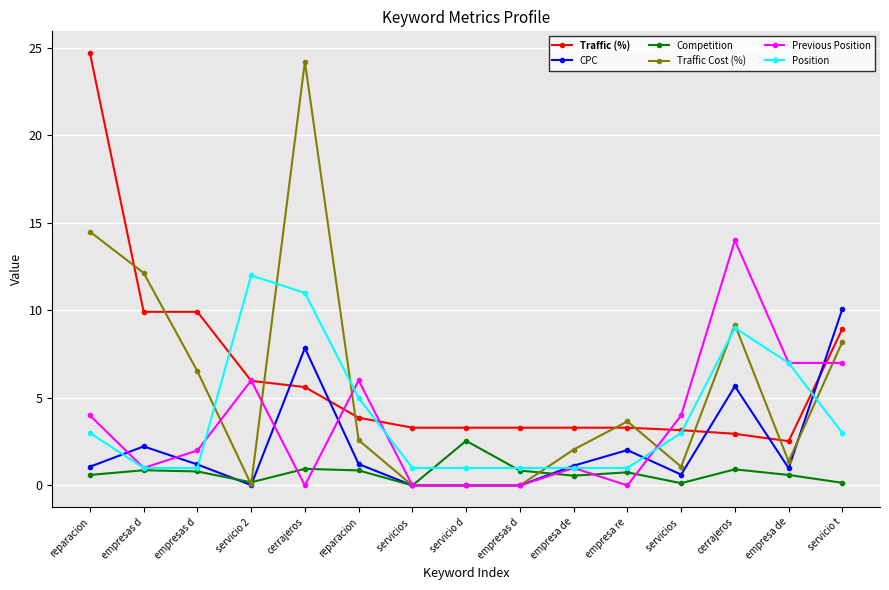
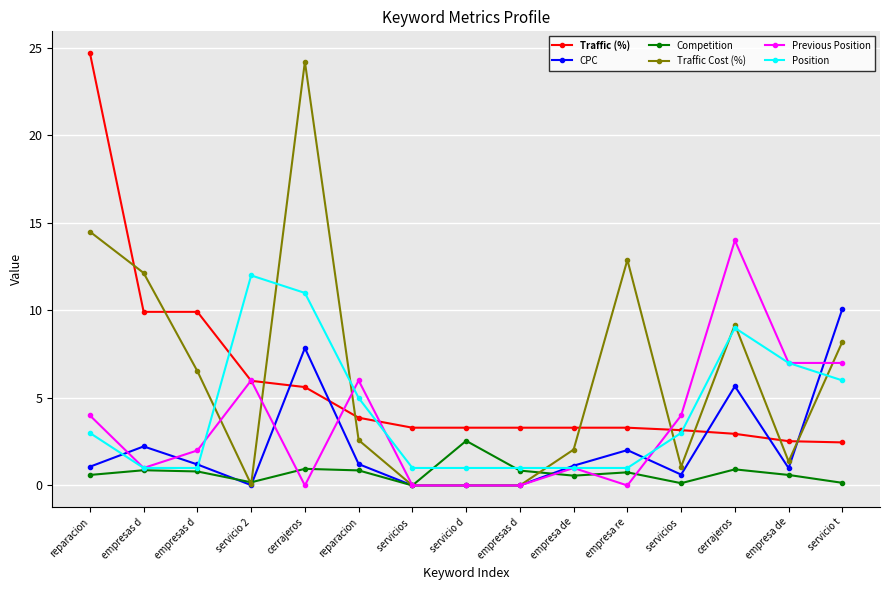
  {
    "Traffic (%)": {
      "servicio d": 3.3,
      "empresa re": 3.3,
-     "servicio t": 9.0
+     "servicio t": 2.5
    },
    "CPC": {
      "empresa re": 2.0,
      "servicio t": 10.1
    },
    "Competition": {
      "servicio d": 2.6,
      "empresa re": 0.8,
      "servicio t": 0.2
    },
    "Traffic Cost (%)": {
-     "empresa re": 3.7,
+     "empresa re": 12.9,
      "servicio t": 8.2
    },
    "Previous Position": {
      "empresa re": 0.0,
      "servicio t": 7.0
    },
    "Position": {
      "servicio 2": 12,
      "servicio d": 1,
      "empresa re": 1,
-     "servicio t": 3
+     "servicio t": 6
    }
  }
